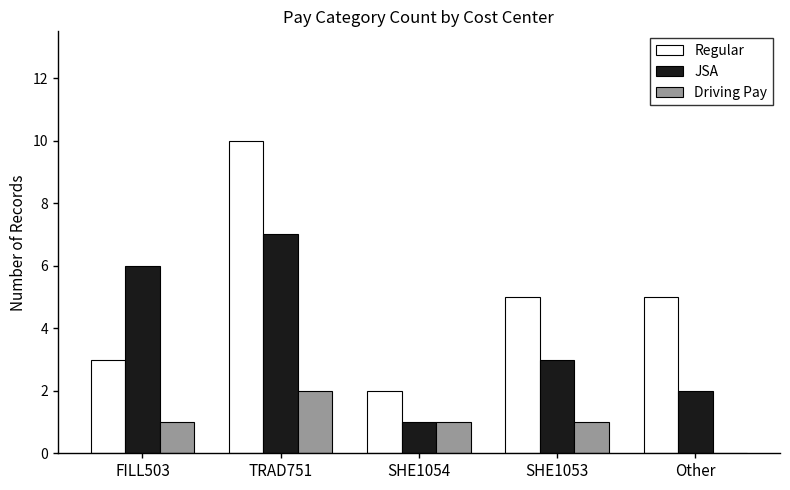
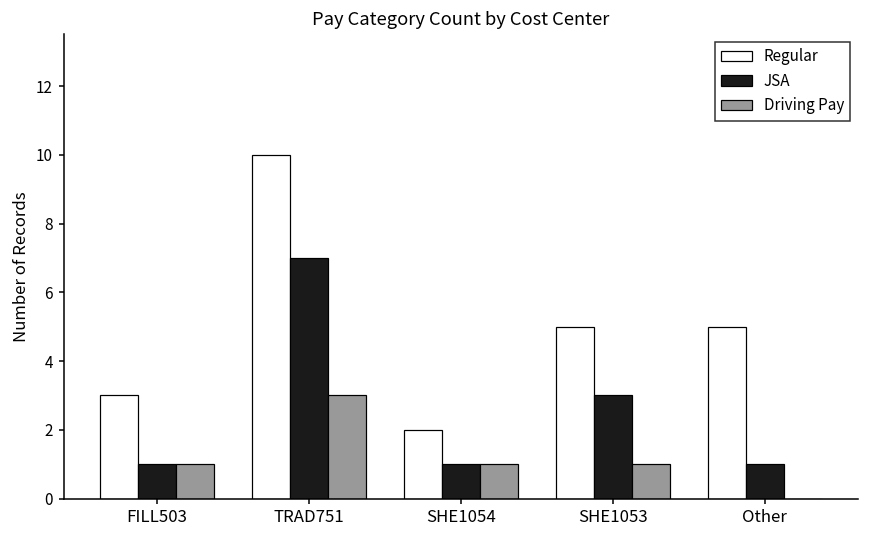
  {
    "Regular": {
      "FILL503": 3,
      "TRAD751": 10,
      "SHE1054": 2,
      "SHE1053": 5,
      "Other": 5
    },
    "JSA": {
-     "FILL503": 6,
+     "FILL503": 1,
      "TRAD751": 7,
      "SHE1054": 1,
      "SHE1053": 3,
-     "Other": 2
+     "Other": 1
    },
    "Driving Pay": {
      "FILL503": 1,
-     "TRAD751": 2,
+     "TRAD751": 3,
      "SHE1054": 1,
      "SHE1053": 1,
      "Other": 0
    }
  }
